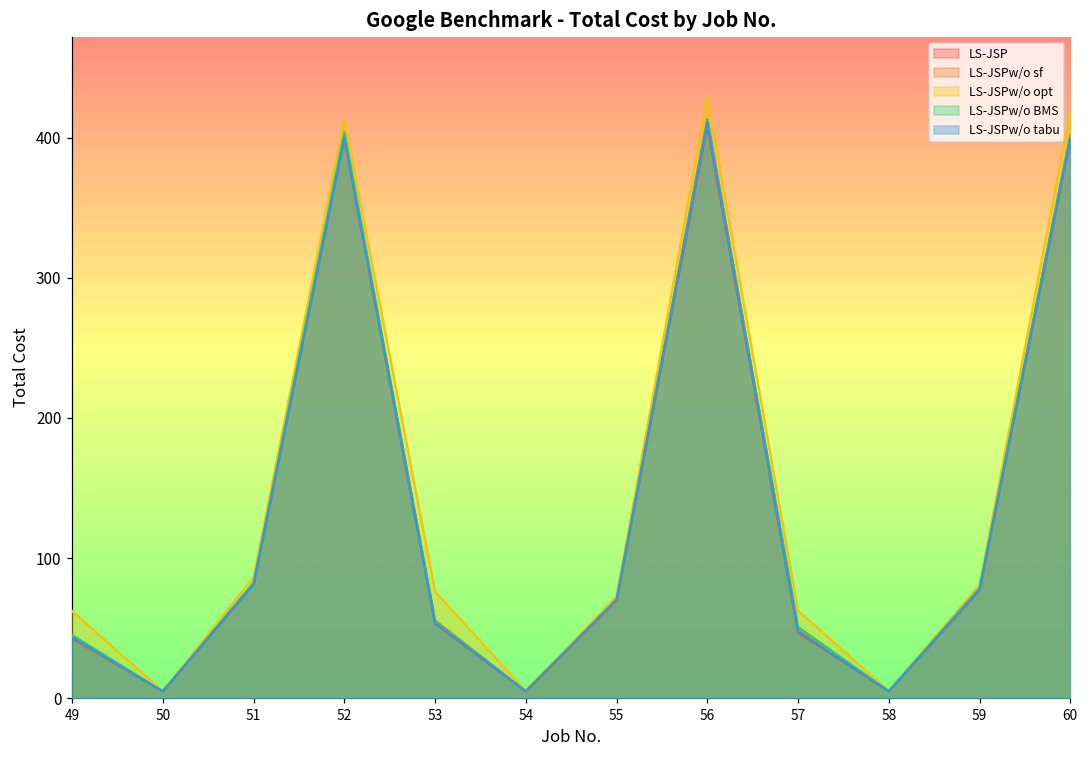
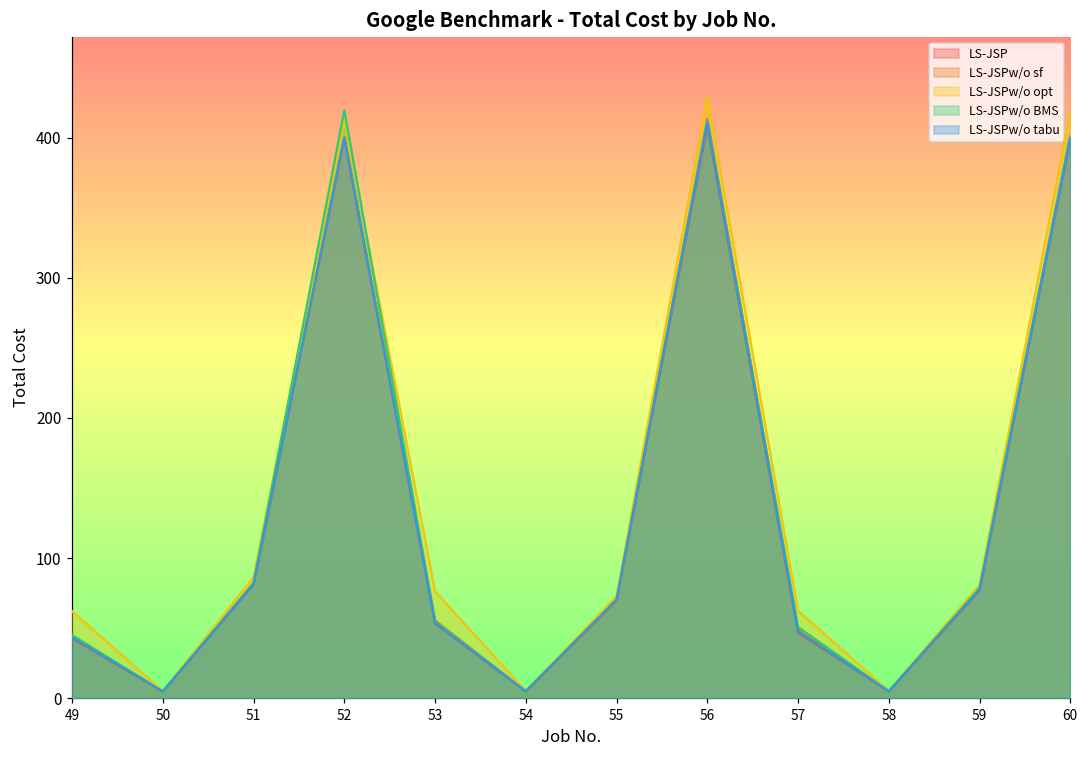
  {
    "LS-JSPw/o BMS": {
-     "52": 404,
+     "52": 419,
      "57": 51
    }
  }
